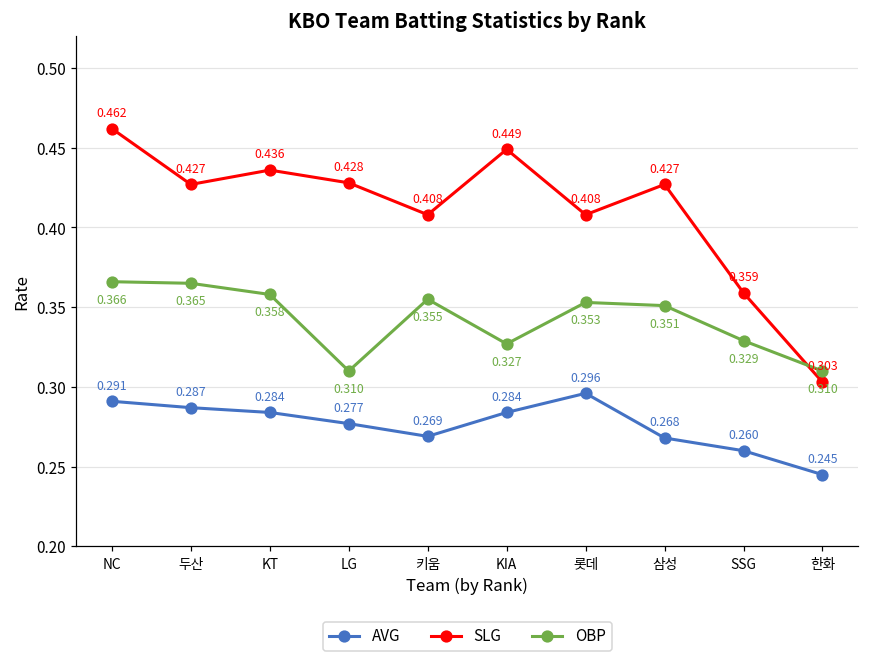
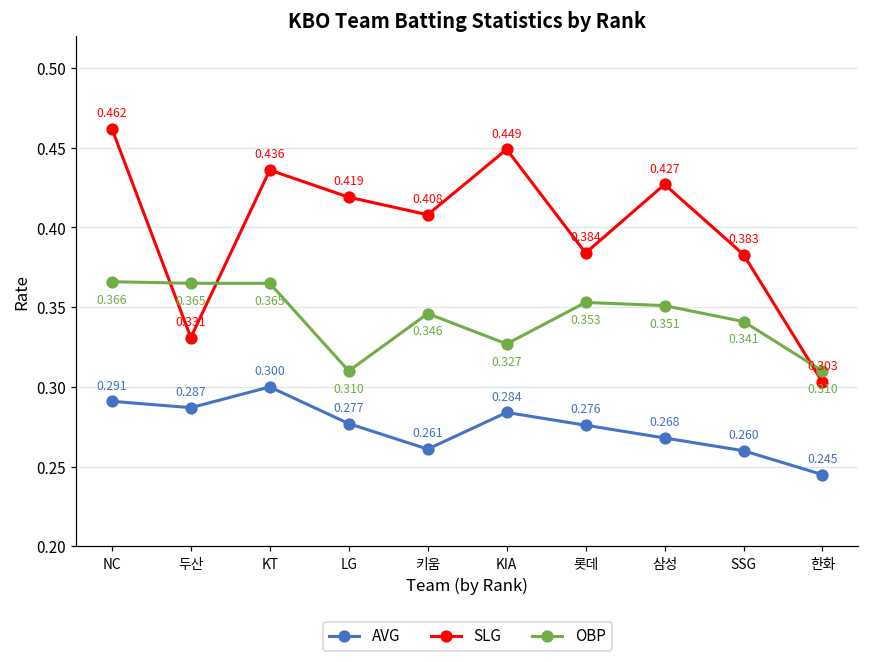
  {
    "AVG": {
      "NC": 0.291,
      "두산": 0.287,
-     "KT": 0.284,
+     "KT": 0.300,
      "LG": 0.277,
-     "키움": 0.269,
+     "키움": 0.261,
      "KIA": 0.284,
-     "롯데": 0.296,
+     "롯데": 0.276,
      "삼성": 0.268,
      "SSG": 0.260,
      "한화": 0.245
    },
    "SLG": {
      "NC": 0.462,
-     "두산": 0.427,
+     "두산": 0.331,
      "KT": 0.436,
-     "LG": 0.428,
+     "LG": 0.419,
      "키움": 0.408,
      "KIA": 0.449,
-     "롯데": 0.408,
+     "롯데": 0.384,
      "삼성": 0.427,
-     "SSG": 0.359
+     "SSG": 0.383
    },
    "OBP": {
      "NC": 0.366,
      "두산": 0.365,
-     "KT": 0.358,
+     "KT": 0.365,
      "LG": 0.310,
-     "키움": 0.355,
+     "키움": 0.346,
      "KIA": 0.327,
      "롯데": 0.353,
      "삼성": 0.351,
-     "SSG": 0.329
+     "SSG": 0.341
    }
  }
